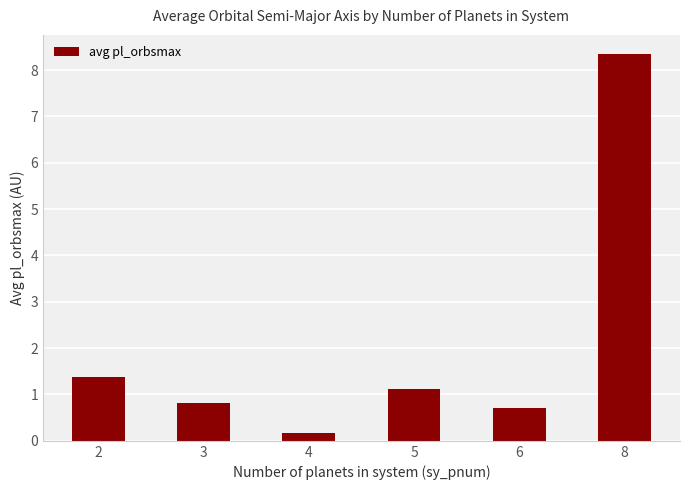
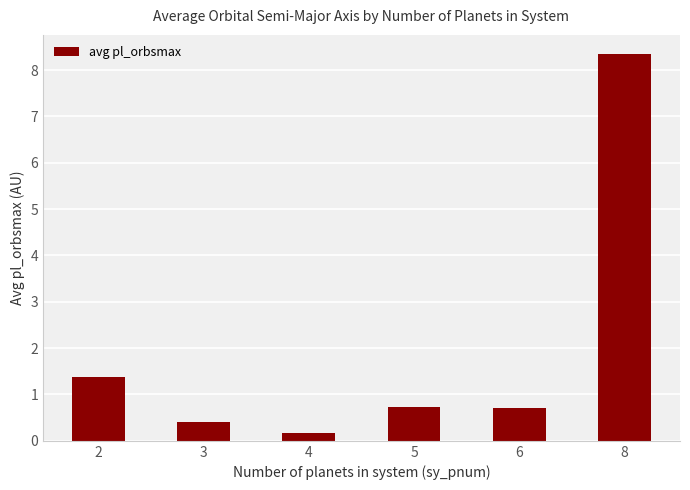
  {
    "2": 1.4,
-   "3": 0.8,
+   "3": 0.4,
    "4": 0.2,
-   "5": 1.1,
+   "5": 0.7,
    "6": 0.7,
    "8": 8.3
  }
